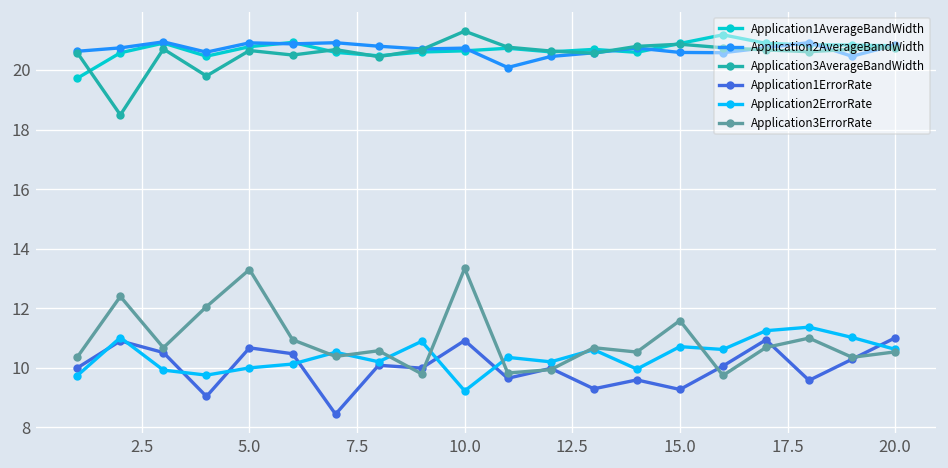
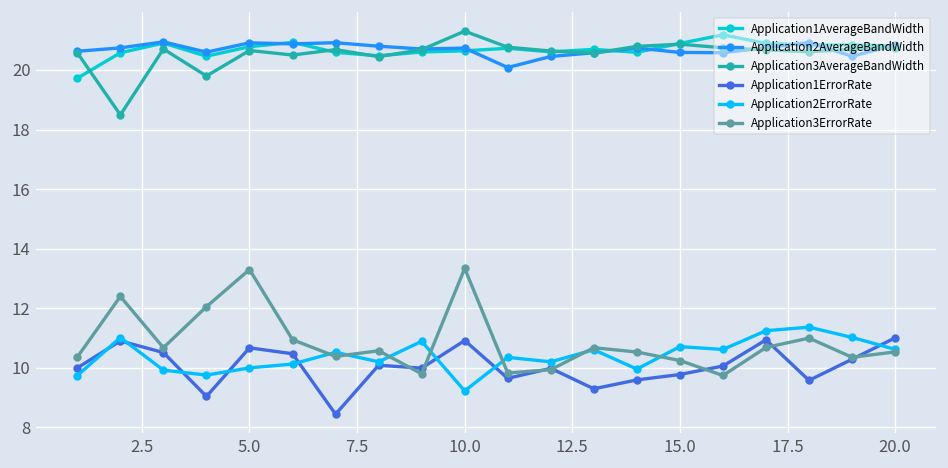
  {
    "Application1ErrorRate": {
      "5.0": 10.7,
      "10.0": 10.9,
-     "15.0": 9.3,
+     "15.0": 9.8,
      "20.0": 11.0
    },
    "Application3ErrorRate": {
      "5.0": 13.3,
      "10.0": 13.3,
-     "15.0": 11.6
+     "15.0": 10.2
    }
  }
